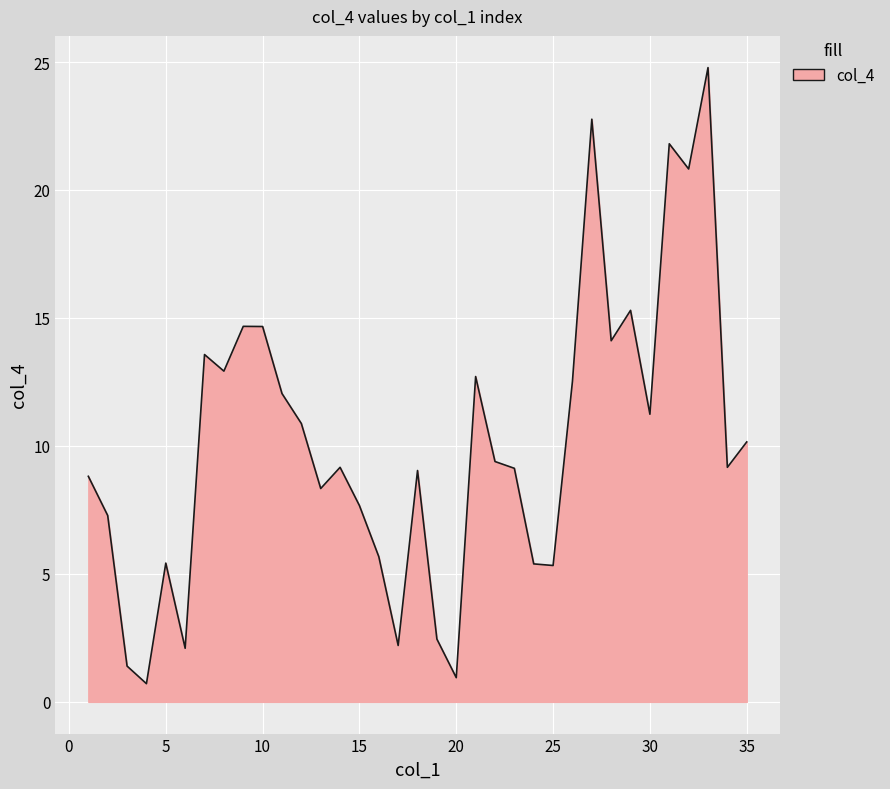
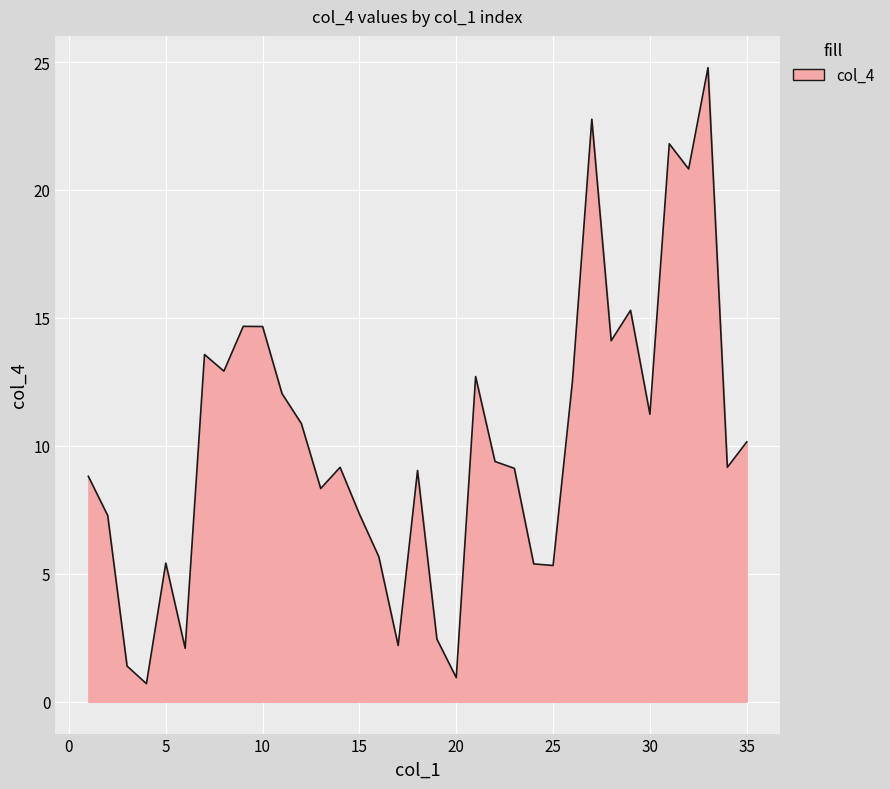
  {
    "5": 5.4,
    "10": 14.7,
-   "15": 7.7,
+   "15": 7.3,
    "20": 0.9,
    "25": 5.3,
    "30": 11.2,
    "35": 10.2
  }
